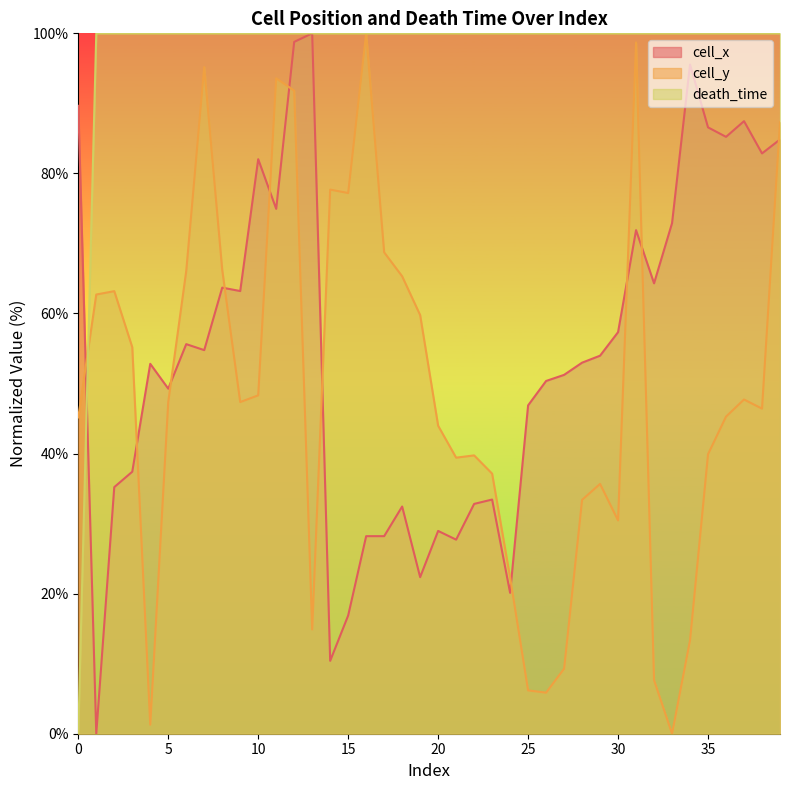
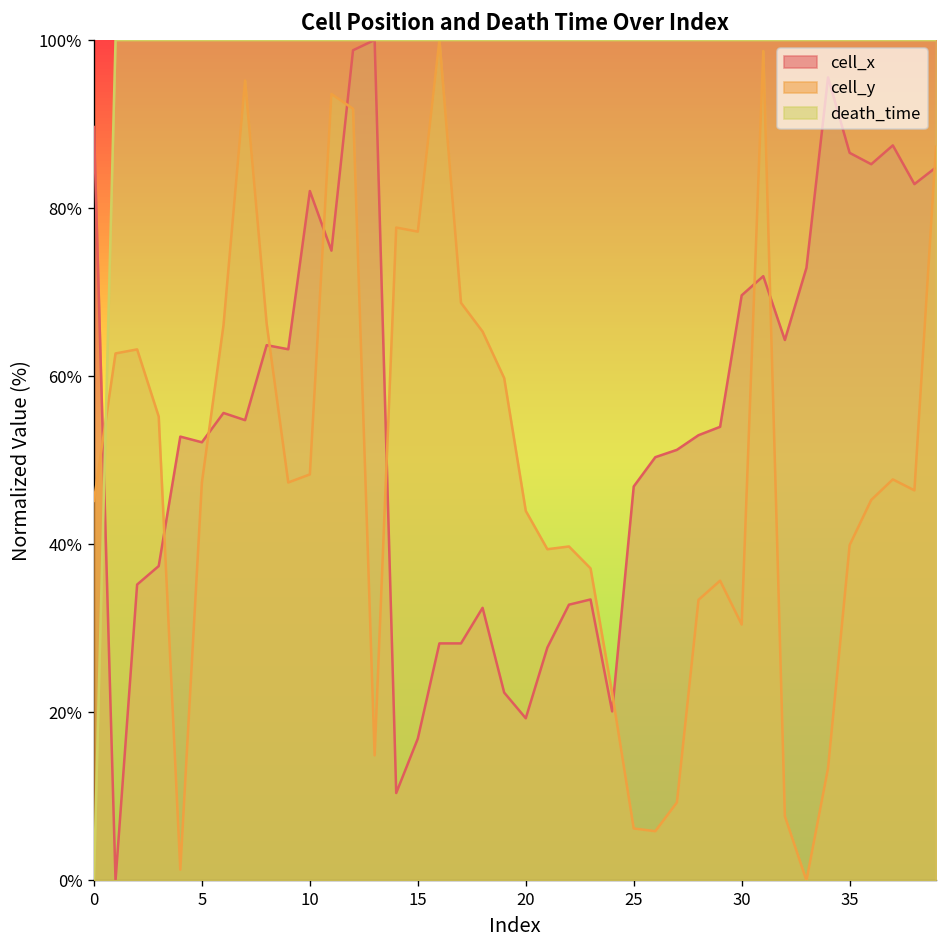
  {
    "cell_x": {
      "0": "90%",
-     "5": "49%",
+     "5": "52%",
      "10": "82%",
      "15": "17%",
-     "20": "29%",
+     "20": "19%",
      "25": "47%",
-     "30": "57%",
+     "30": "70%",
      "35": "87%"
    }
  }
